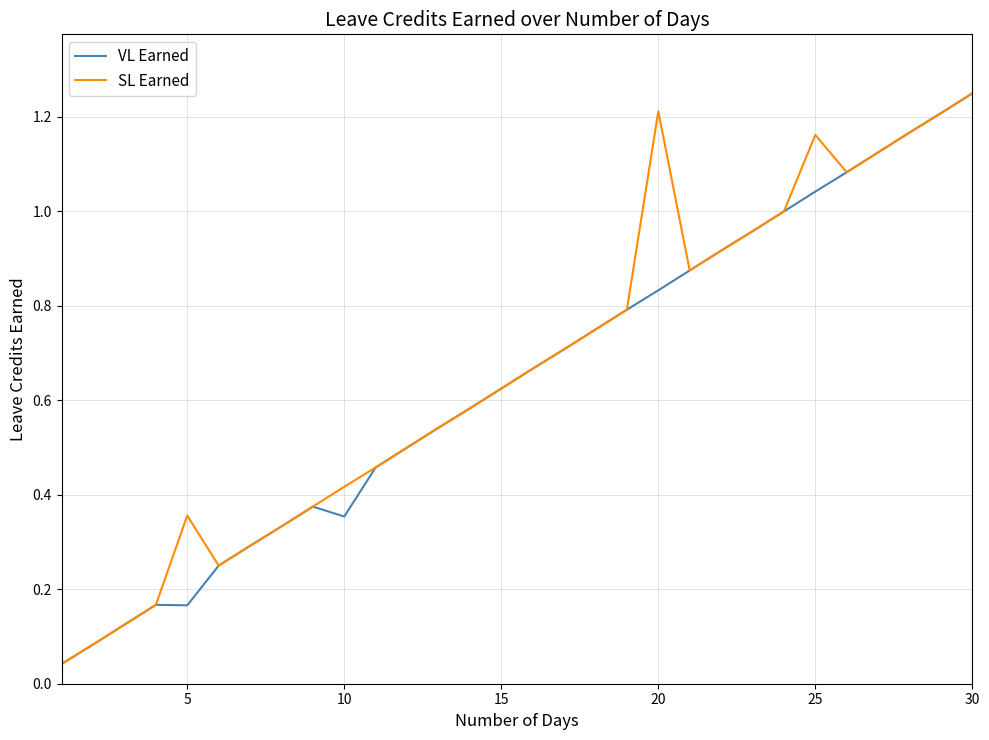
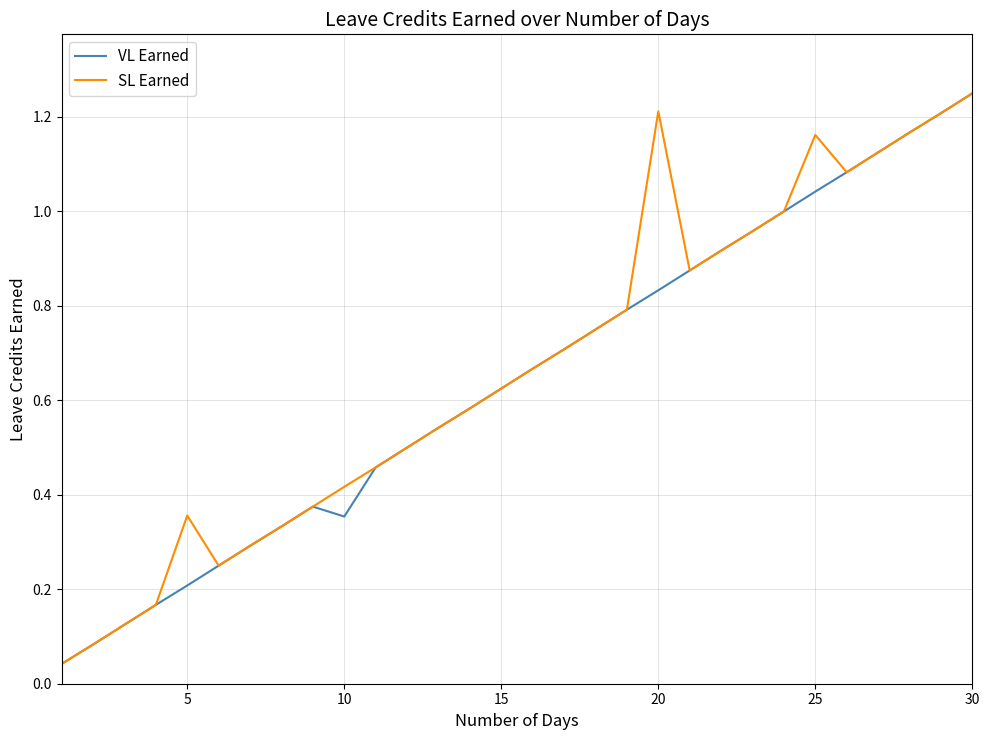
  {
    "VL Earned": {
-     "5": 0.17,
+     "5": 0.21,
      "10": 0.35,
      "20": 0.83,
      "25": 1.04
    },
    "SL Earned": {
      "5": 0.36,
      "10": 0.42,
      "20": 1.21,
      "25": 1.16
    }
  }
